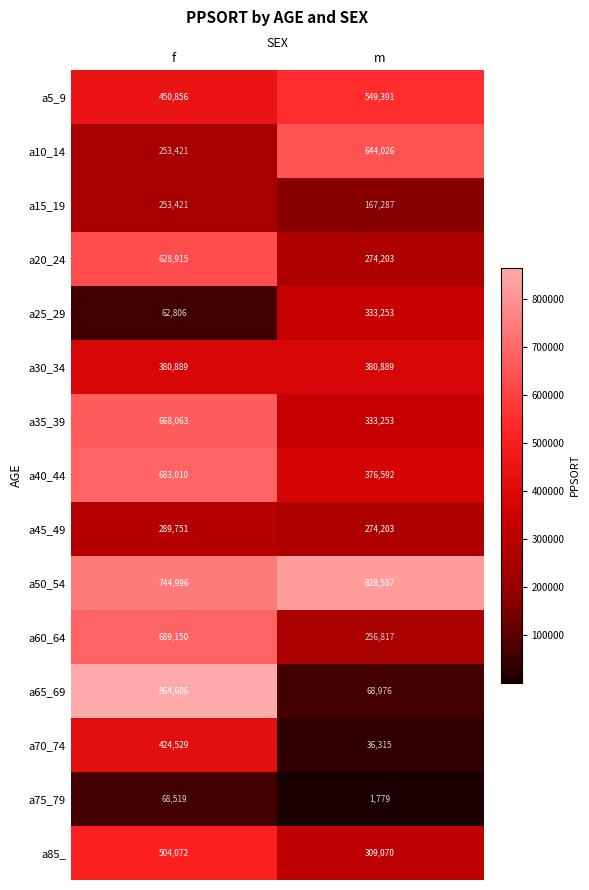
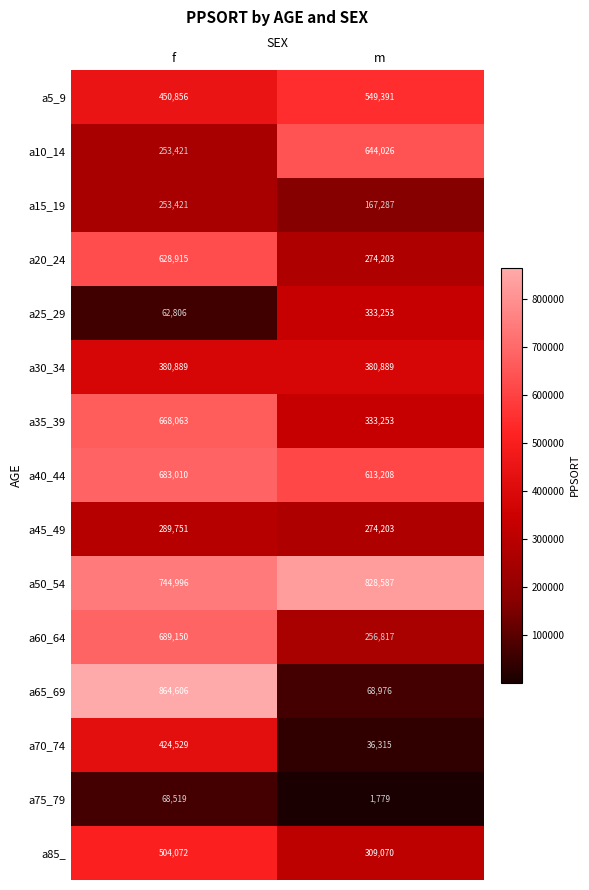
  {
    "a5_9": {
      "f": "450,856",
      "m": "549,391"
    },
    "a10_14": {
      "f": "253,421",
      "m": "644,026"
    },
    "a15_19": {
      "f": "253,421",
      "m": "167,287"
    },
    "a20_24": {
      "f": "628,915",
      "m": "274,203"
    },
    "a25_29": {
      "f": "62,806",
      "m": "333,253"
    },
    "a30_34": {
      "f": "380,889",
      "m": "380,889"
    },
    "a35_39": {
      "f": "668,063",
      "m": "333,253"
    },
    "a40_44": {
      "f": "683,010",
-     "m": "376,592"
+     "m": "613,208"
    },
    "a45_49": {
      "f": "289,751",
      "m": "274,203"
    },
    "a50_54": {
      "f": "744,996",
      "m": "828,587"
    },
    "a60_64": {
      "f": "689,150",
      "m": "256,817"
    },
    "a65_69": {
      "f": "864,606",
      "m": "68,976"
    },
    "a70_74": {
      "f": "424,529",
      "m": "36,315"
    },
    "a75_79": {
      "f": "68,519",
      "m": "1,779"
    },
    "a85_": {
      "f": "504,072",
      "m": "309,070"
    }
  }
